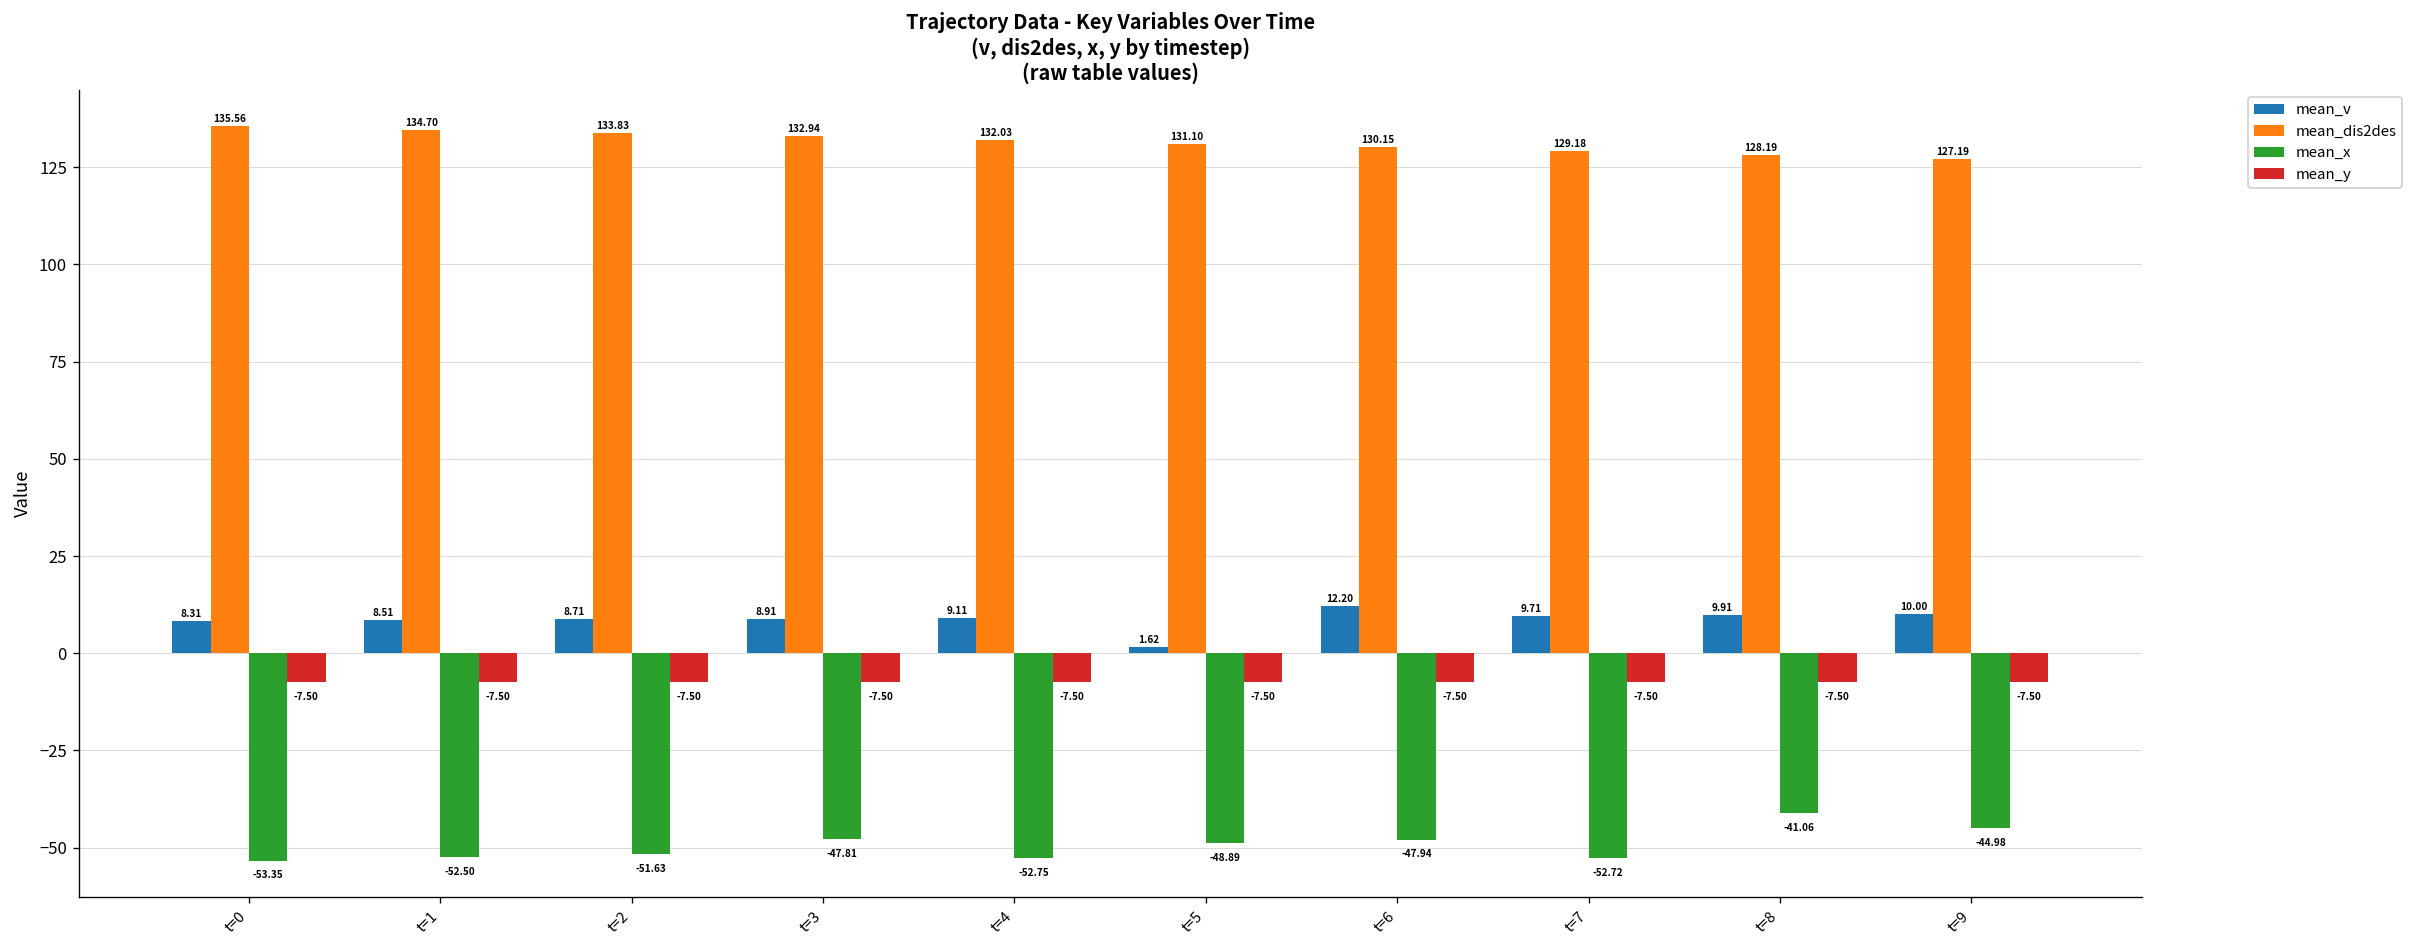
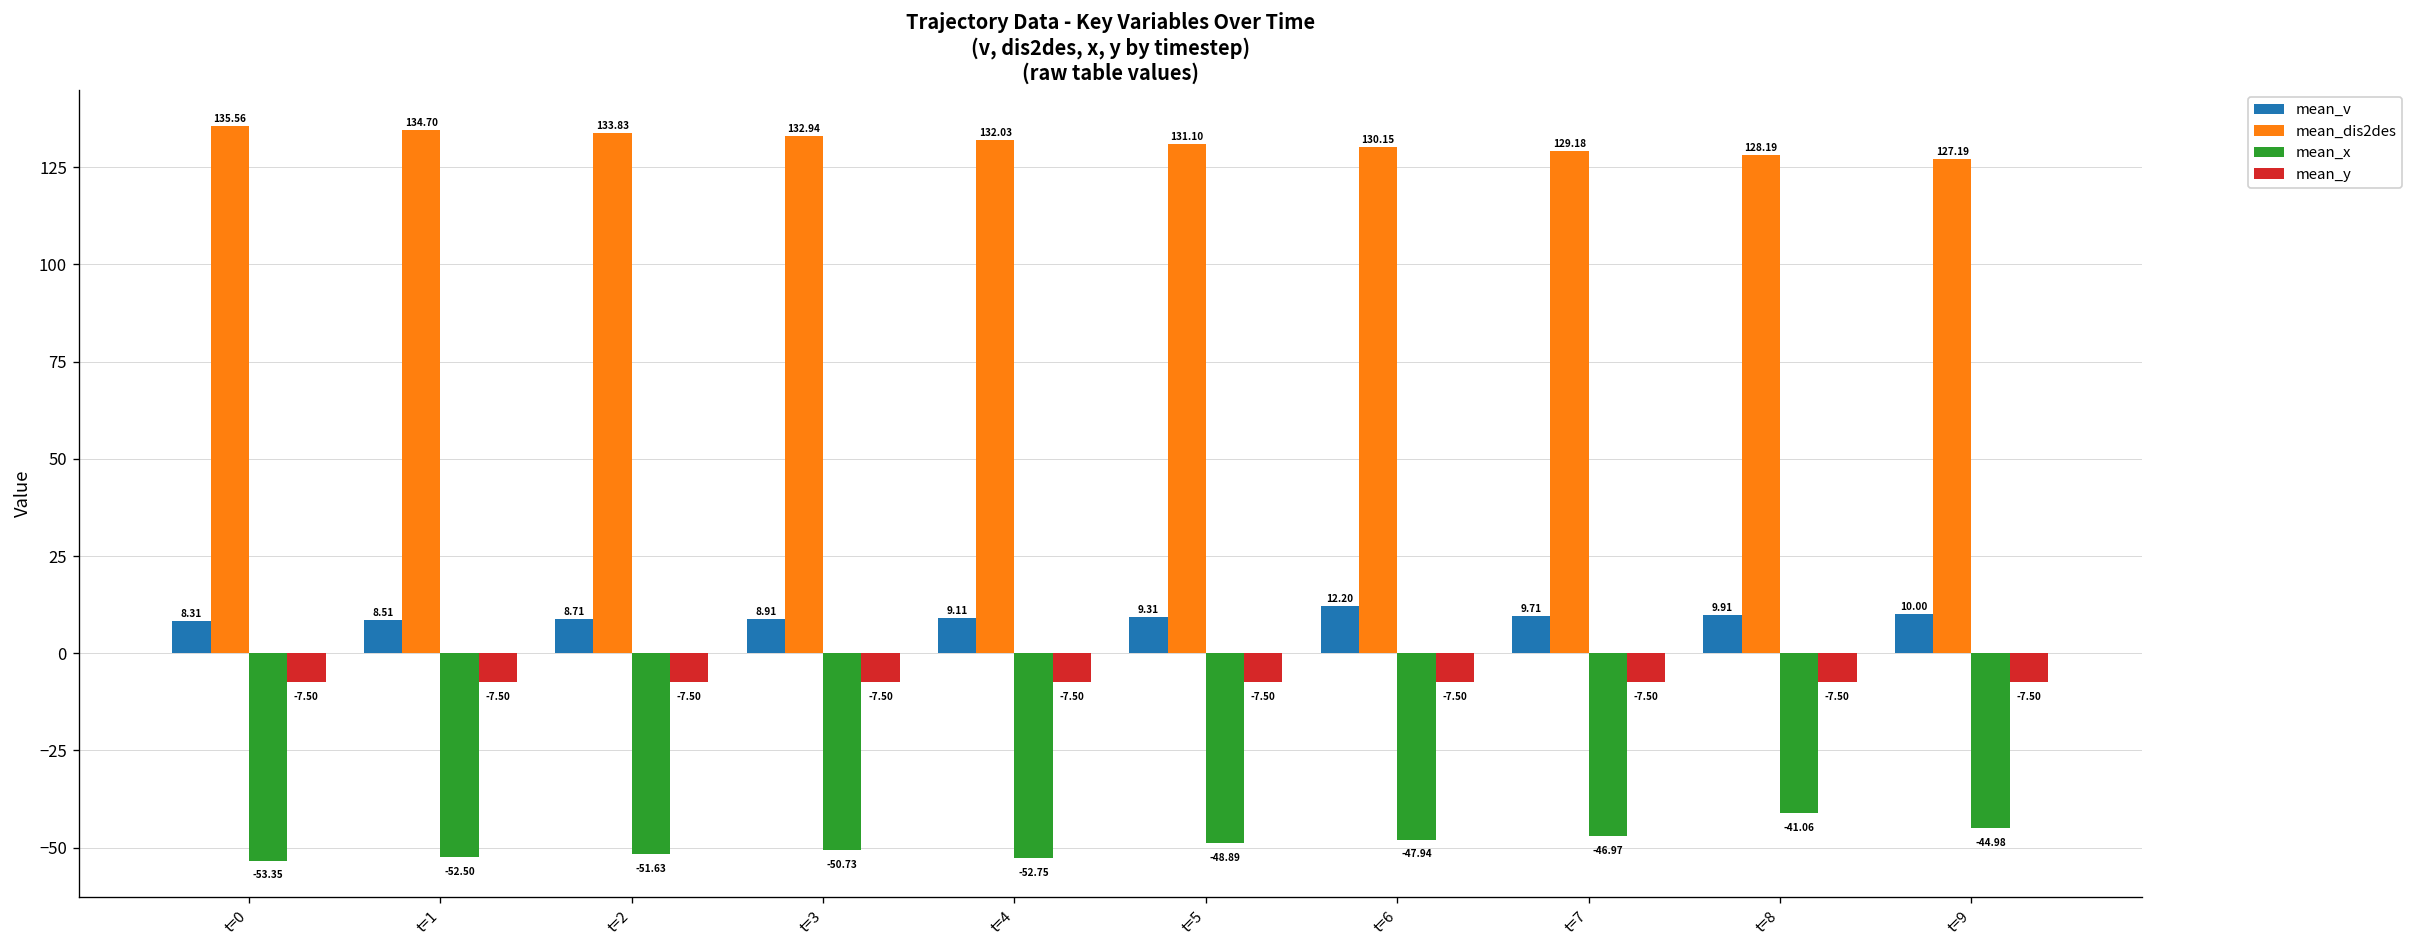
  {
    "mean_v": {
      "t=0": 8.31,
      "t=1": 8.51,
      "t=2": 8.71,
      "t=3": 8.91,
      "t=4": 9.11,
-     "t=5": 1.62,
+     "t=5": 9.31,
      "t=6": 12.20,
      "t=7": 9.71,
      "t=8": 9.91,
      "t=9": 10.00
    },
    "mean_dis2des": {
      "t=0": 135.56,
      "t=1": 134.70,
      "t=2": 133.83,
      "t=3": 132.94,
      "t=4": 132.03,
      "t=5": 131.10,
      "t=6": 130.15,
      "t=7": 129.18,
      "t=8": 128.19,
      "t=9": 127.19
    },
    "mean_x": {
      "t=0": -53.35,
      "t=1": -52.50,
      "t=2": -51.63,
-     "t=3": -47.81,
+     "t=3": -50.73,
      "t=4": -52.75,
      "t=5": -48.89,
      "t=6": -47.94,
-     "t=7": -52.72,
+     "t=7": -46.97,
      "t=8": -41.06,
      "t=9": -44.98
    },
    "mean_y": {
      "t=0": -7.50,
      "t=1": -7.50,
      "t=2": -7.50,
      "t=3": -7.50,
      "t=4": -7.50,
      "t=5": -7.50,
      "t=6": -7.50,
      "t=7": -7.50,
      "t=8": -7.50,
      "t=9": -7.50
    }
  }
